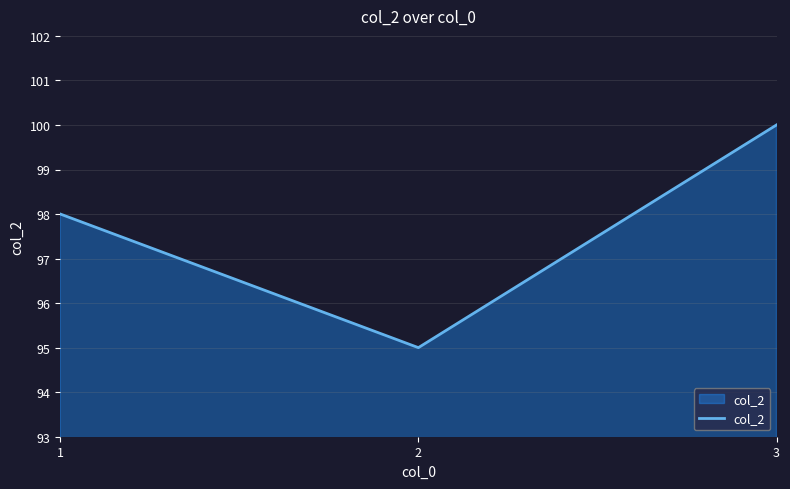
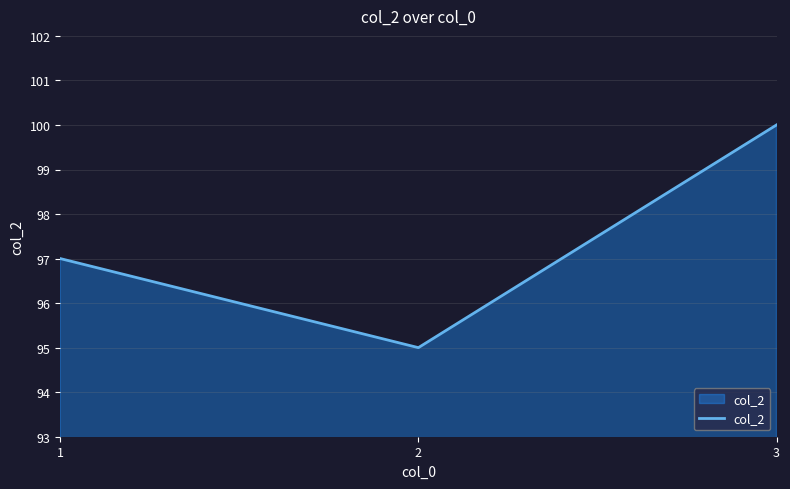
  {
-   "1": 98,
+   "1": 97,
    "2": 95,
    "3": 100
  }
